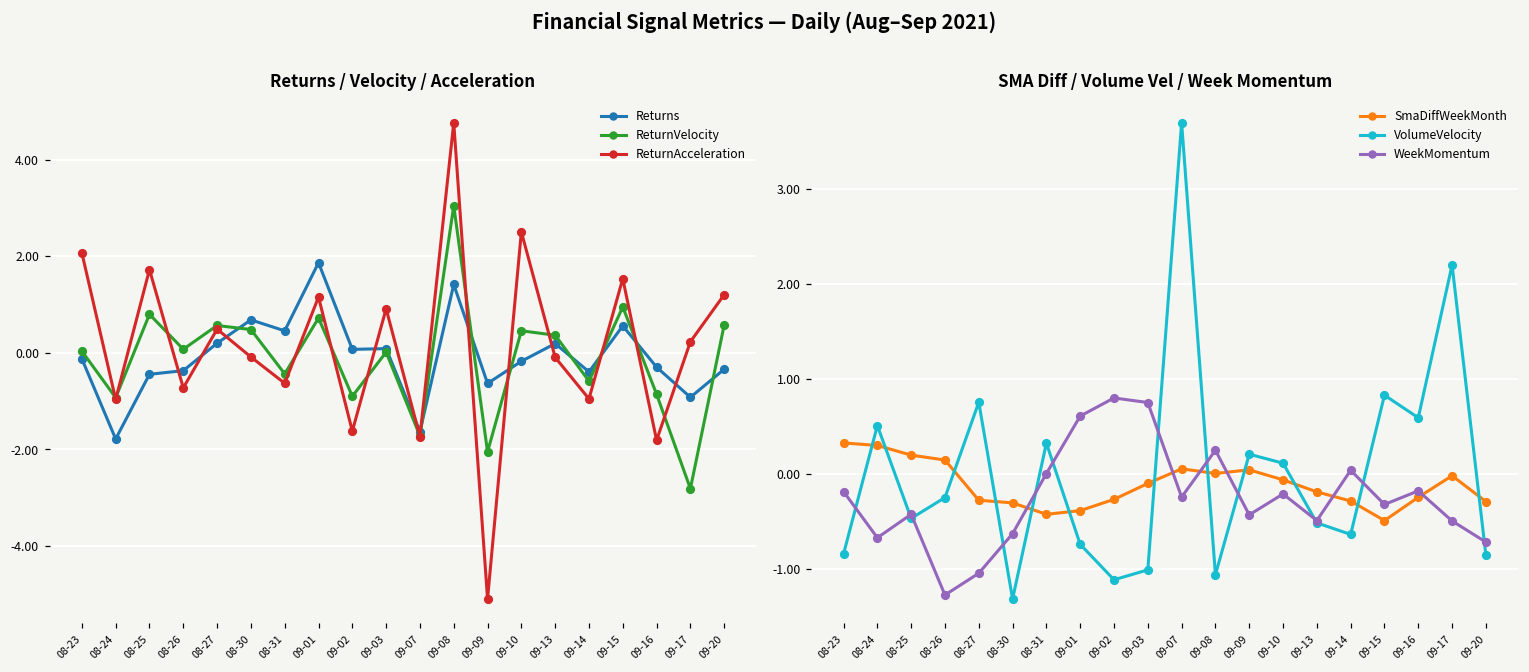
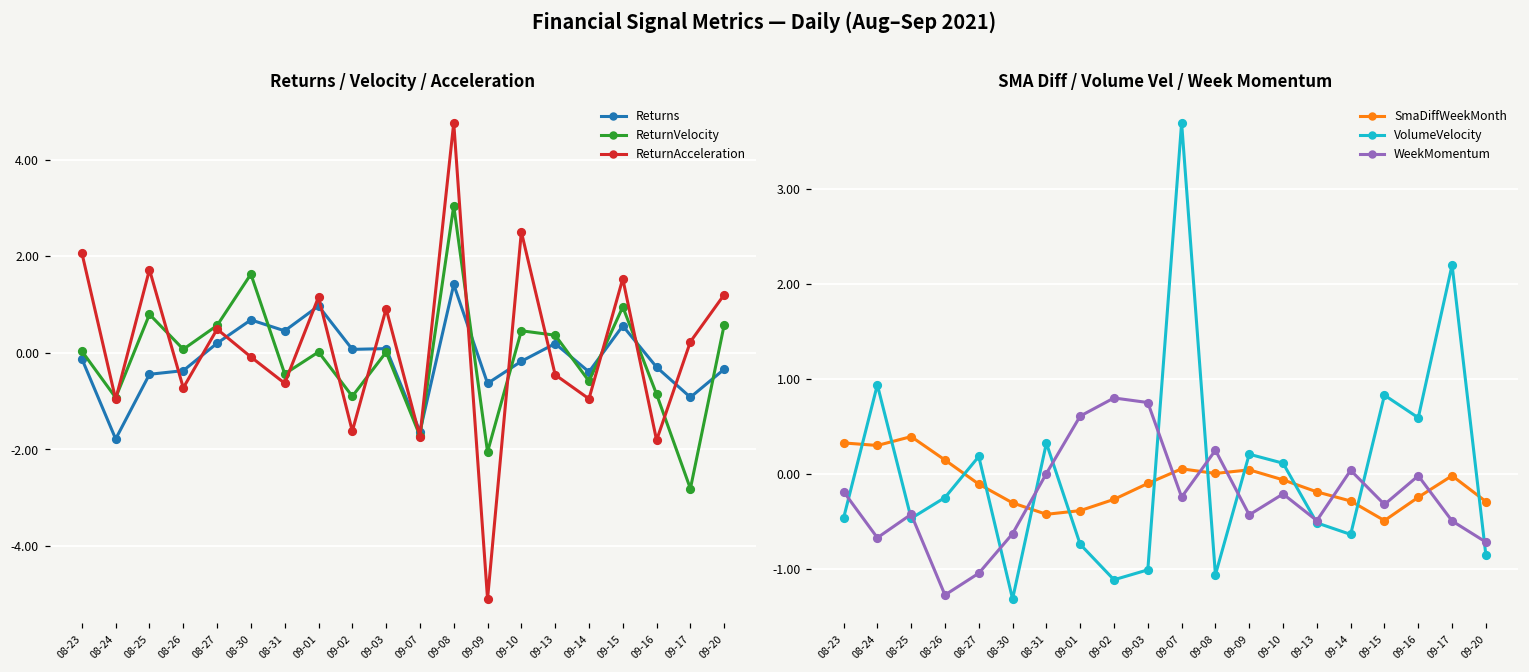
  {
    "Returns / Velocity / Acceleration": {
      "Returns": {
        "08-23": -0.1,
        "08-24": -1.8,
        "08-25": -0.4,
        "08-26": -0.4,
        "08-27": 0.2,
        "08-30": 0.7,
        "08-31": 0.5,
-       "09-01": 1.9,
+       "09-01": 1.0,
        "09-02": 0.1,
        "09-03": 0.1,
        "09-07": -1.6,
        "09-08": 1.4,
        "09-09": -0.6,
        "09-10": -0.2,
        "09-13": 0.2,
        "09-14": -0.4,
        "09-15": 0.6,
        "09-16": -0.3,
        "09-17": -0.9,
        "09-20": -0.3
      },
      "ReturnVelocity": {
        "08-23": 0.0,
        "08-25": 0.8,
        "08-26": 0.1,
        "08-27": 0.6,
-       "08-30": 0.5,
+       "08-30": 1.6,
        "08-31": -0.4,
-       "09-01": 0.7,
+       "09-01": 0.0,
        "09-02": -0.9,
        "09-03": 0.0,
        "09-08": 3.0,
        "09-09": -2.0,
        "09-10": 0.5,
        "09-13": 0.4,
        "09-14": -0.6,
        "09-15": 1.0,
        "09-16": -0.9,
        "09-17": -2.8,
        "09-20": 0.6
      },
      "ReturnAcceleration": {
        "08-23": 2.1,
        "08-25": 1.7,
        "08-26": -0.7,
        "08-27": 0.5,
        "08-30": -0.1,
        "08-31": -0.6,
        "09-01": 1.2,
        "09-02": -1.6,
        "09-03": 0.9,
        "09-08": 4.8,
        "09-09": -5.1,
        "09-10": 2.5,
-       "09-13": -0.1,
+       "09-13": -0.5,
        "09-14": -1.0,
        "09-15": 1.5,
        "09-16": -1.8,
        "09-17": 0.2,
        "09-20": 1.2
      }
    },
    "SMA Diff / Volume Vel / Week Momentum": {
      "SmaDiffWeekMonth": {
        "08-23": 0.3,
        "08-24": 0.3,
-       "08-25": 0.2,
+       "08-25": 0.4,
        "08-26": 0.1,
-       "08-27": -0.3,
+       "08-27": -0.1,
        "08-30": -0.3,
        "08-31": -0.4,
        "09-01": -0.4,
        "09-02": -0.3,
        "09-03": -0.1,
        "09-07": 0.1,
        "09-08": 0.0,
        "09-09": 0.0,
        "09-10": -0.1,
        "09-13": -0.2,
        "09-14": -0.3,
        "09-15": -0.5,
        "09-16": -0.2,
        "09-17": 0.0,
        "09-20": -0.3
      },
      "VolumeVelocity": {
-       "08-23": -0.8,
-       "08-24": 0.5,
+       "08-23": -0.5,
+       "08-24": 0.9,
        "08-25": -0.5,
        "08-26": -0.2,
-       "08-27": 0.8,
+       "08-27": 0.2,
        "08-30": -1.3,
        "08-31": 0.3,
        "09-01": -0.7,
        "09-02": -1.1,
        "09-03": -1.0,
        "09-07": 3.7,
        "09-08": -1.1,
        "09-09": 0.2,
        "09-10": 0.1,
        "09-14": -0.6,
        "09-15": 0.8,
        "09-16": 0.6,
        "09-17": 2.2,
        "09-20": -0.9
      },
      "WeekMomentum": {
        "08-23": -0.2,
        "08-24": -0.7,
        "08-25": -0.4,
        "08-26": -1.3,
        "08-27": -1.0,
        "08-30": -0.6,
        "08-31": 0.0,
        "09-01": 0.6,
        "09-02": 0.8,
        "09-03": 0.8,
        "09-07": -0.2,
        "09-08": 0.2,
        "09-09": -0.4,
        "09-10": -0.2,
        "09-14": 0.0,
        "09-15": -0.3,
-       "09-16": -0.2,
+       "09-16": 0.0,
        "09-17": -0.5,
        "09-20": -0.7
      }
    }
  }
